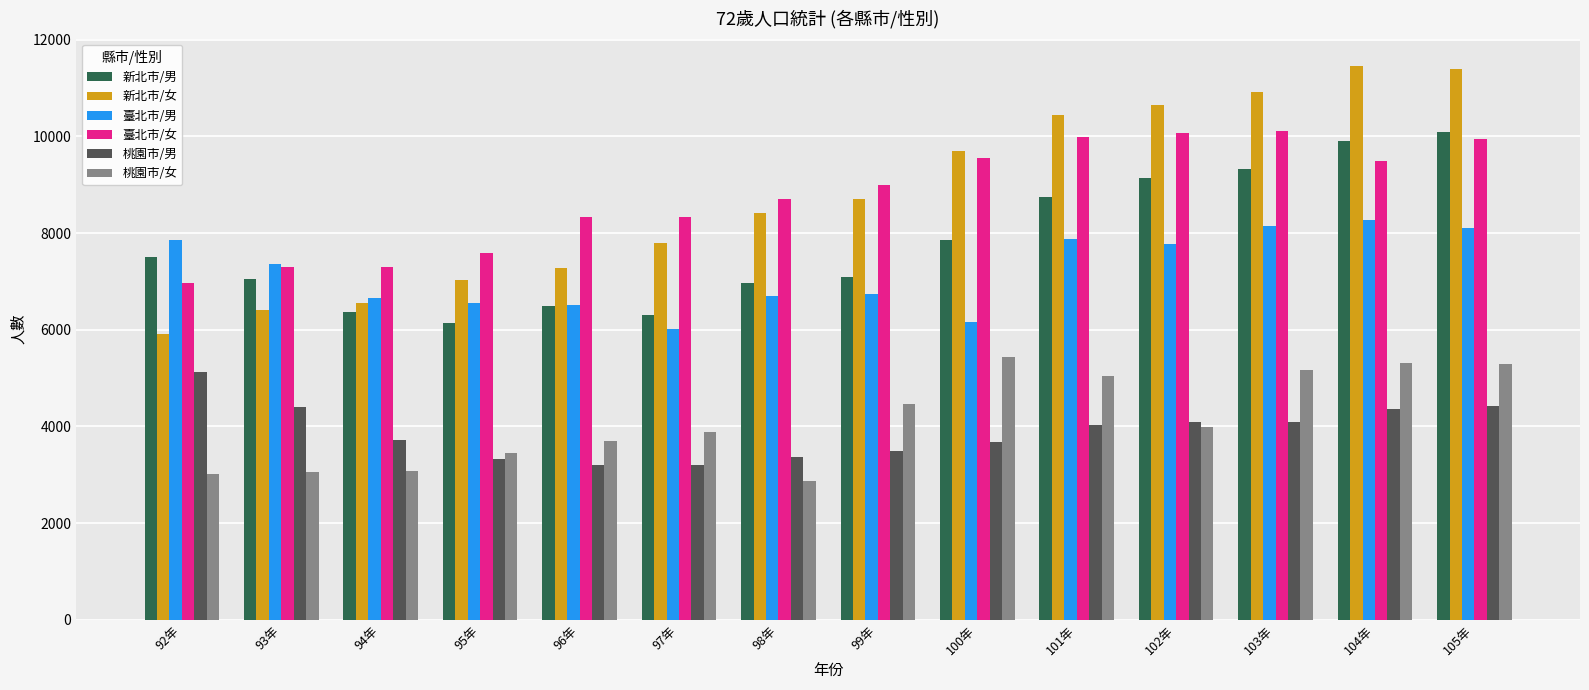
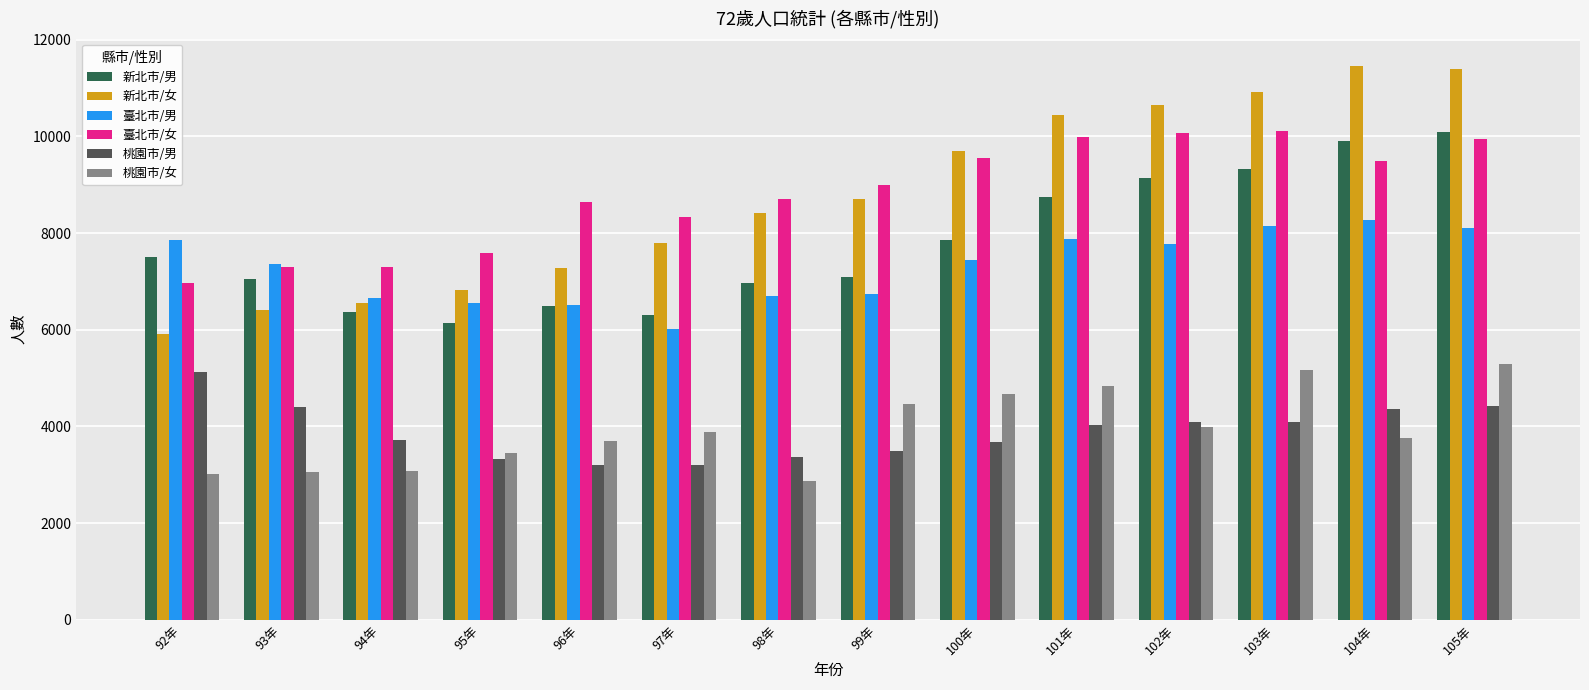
  {
    "新北市/女": {
      "92年": 5900,
      "93年": 6400,
      "94年": 6500,
-     "95年": 7000,
+     "95年": 6800,
      "96年": 7300,
      "97年": 7800,
      "98年": 8400,
      "99年": 8700,
      "100年": 9700,
      "101年": 10400,
      "102年": 10600,
      "103年": 10900,
      "104年": 11500,
      "105年": 11400
    },
    "臺北市/男": {
      "92年": 7900,
      "93年": 7400,
      "94年": 6700,
      "95年": 6600,
      "96年": 6500,
      "97年": 6000,
      "98年": 6700,
      "99年": 6800,
-     "100年": 6200,
+     "100年": 7500,
      "101年": 7900,
      "102年": 7800,
      "103年": 8100,
      "104年": 8300,
      "105年": 8100
    },
    "臺北市/女": {
      "92年": 7000,
      "93年": 7300,
      "94年": 7300,
      "95年": 7600,
-     "96年": 8300,
+     "96年": 8600,
      "97年": 8300,
      "98年": 8700,
      "99年": 9000,
      "100年": 9600,
      "101年": 10000,
      "102年": 10100,
      "103年": 10100,
      "104年": 9500,
      "105年": 10000
    },
    "桃園市/女": {
      "92年": 3000,
      "93年": 3100,
      "94年": 3100,
      "95年": 3400,
      "96年": 3700,
      "97年": 3900,
      "98年": 2900,
      "99年": 4500,
-     "100年": 5400,
-     "101年": 5000,
+     "100年": 4700,
+     "101年": 4800,
      "102年": 4000,
      "103年": 5200,
-     "104年": 5300,
+     "104年": 3800,
      "105年": 5300
    }
  }
